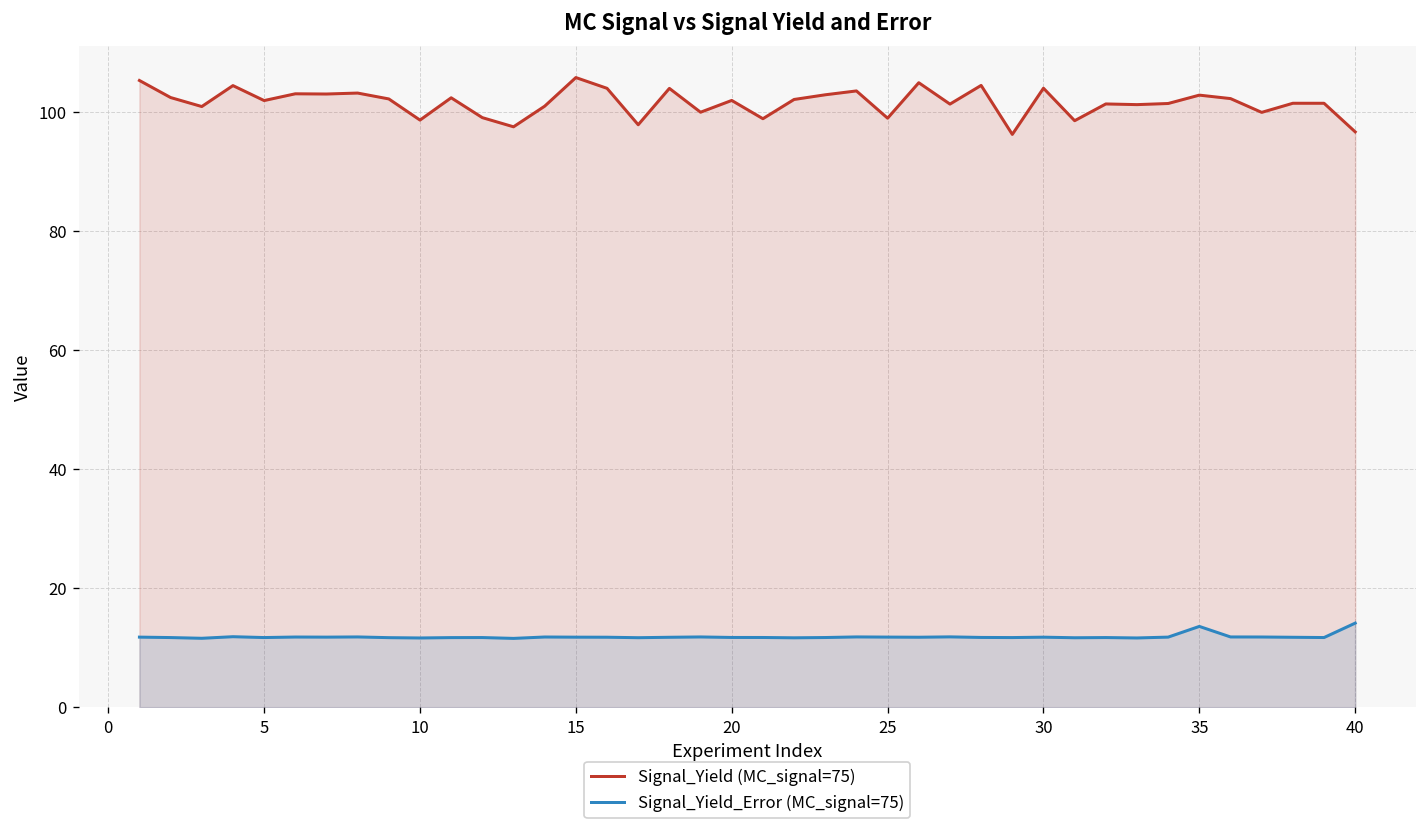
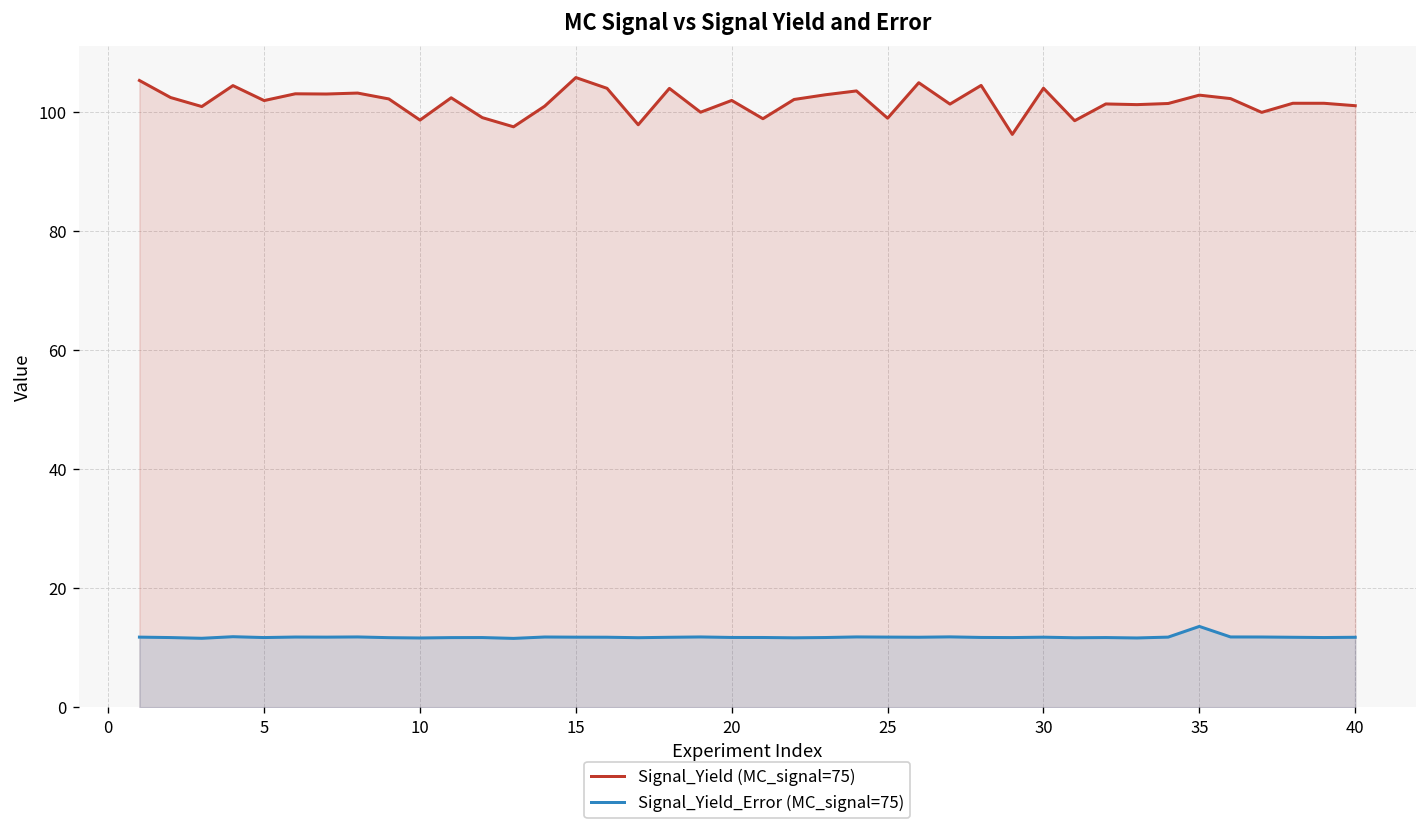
  {
    "Signal_Yield (MC_signal=75)": {
      "5": 102,
      "10": 99,
      "15": 106,
      "20": 102,
      "25": 99,
      "30": 104,
      "35": 103,
-     "40": 97
+     "40": 101
    },
    "Signal_Yield_Error (MC_signal=75)": {
      "5": 12,
      "10": 12,
      "15": 12,
      "20": 12,
      "25": 12,
      "30": 12,
      "35": 14,
-     "40": 14
+     "40": 12
    }
  }
